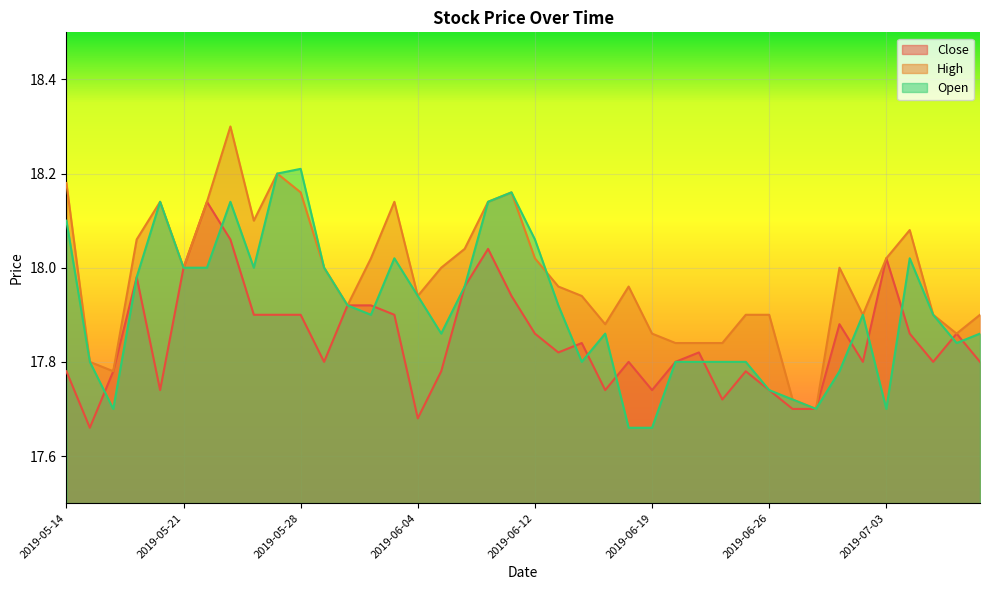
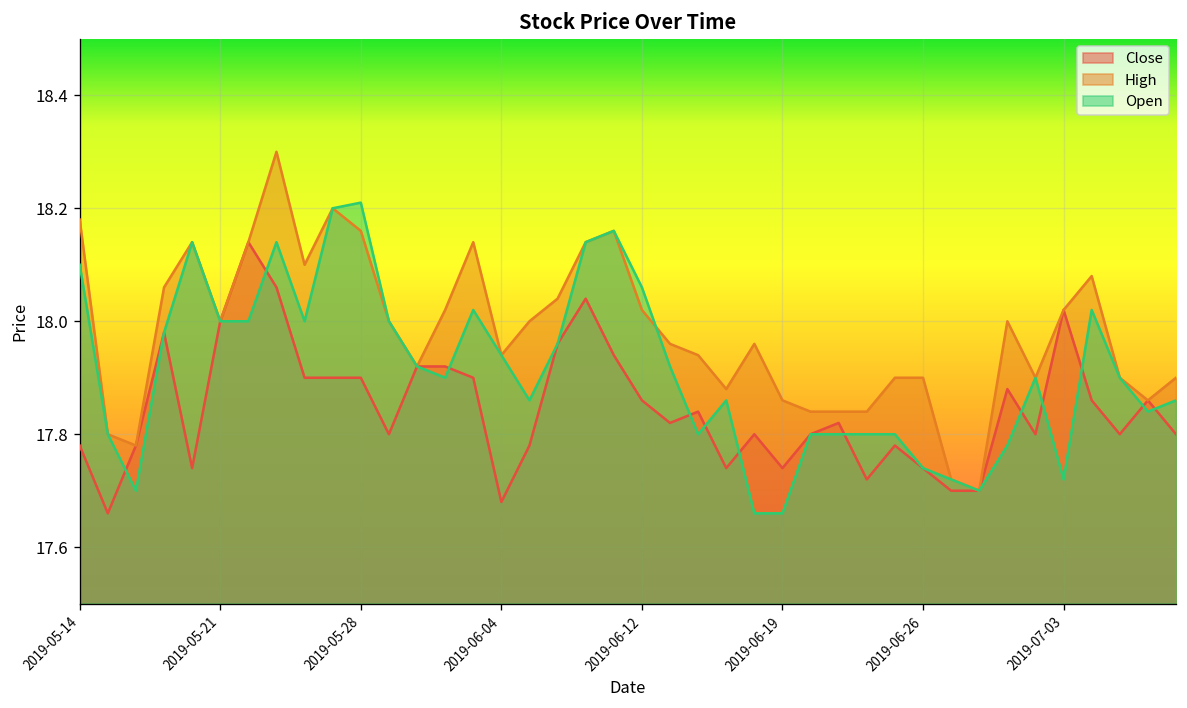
  {
    "Open": {
      "2019-05-14": 18.10,
      "2019-05-28": 18.21,
      "2019-06-12": 18.06,
      "2019-06-19": 17.66,
-     "2019-07-03": 17.70
+     "2019-07-03": 17.72
    }
  }
